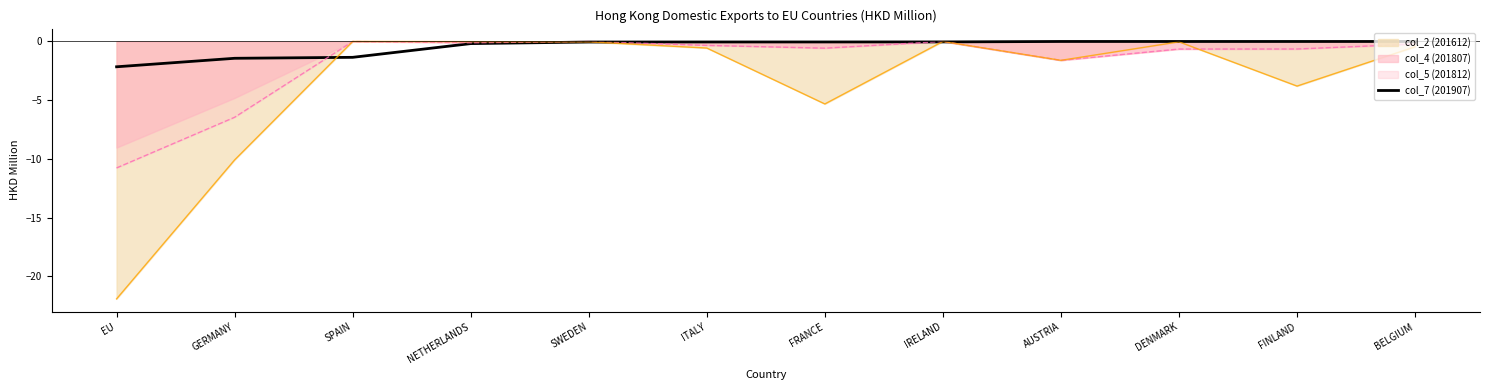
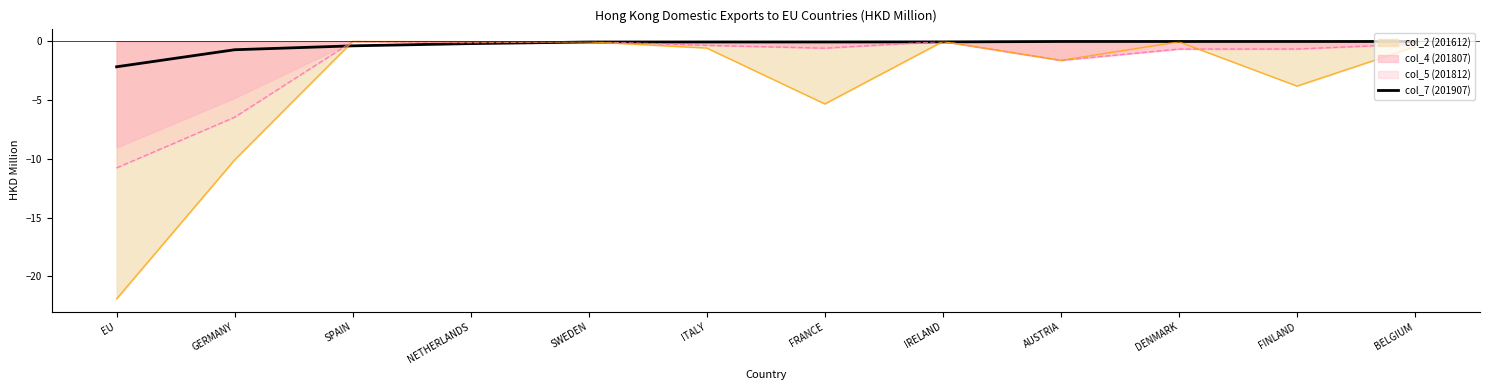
  {
    "col_7 (201907)": {
      "EU": -2.2,
-     "GERMANY": -1.4,
-     "SPAIN": -1.4
+     "GERMANY": -0.7,
+     "SPAIN": -0.4
    }
  }
